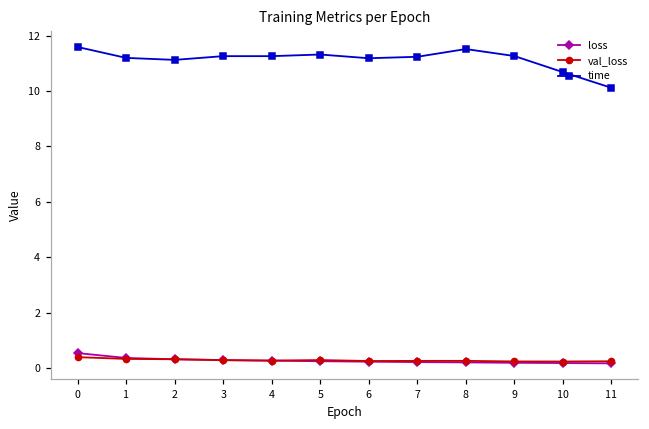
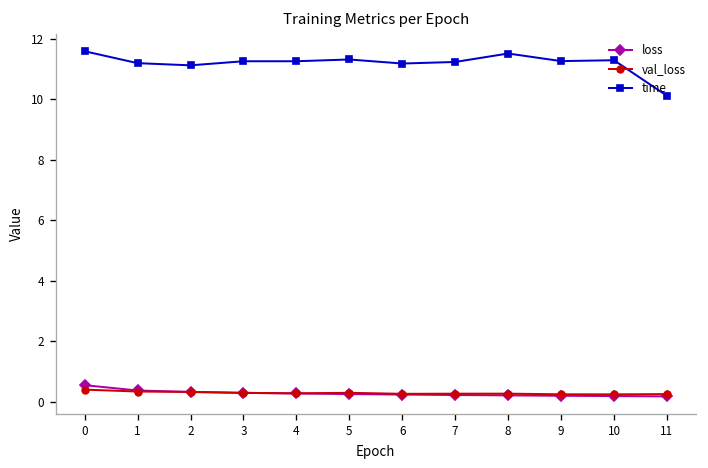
  {
    "loss": {
      "0": 0.5
    },
    "val_loss": {
      "0": 0.4
    },
    "time": {
      "0": 11.6,
      "1": 11.2,
      "2": 11.1,
      "3": 11.3,
      "4": 11.3,
      "5": 11.3,
      "6": 11.2,
      "7": 11.2,
      "8": 11.5,
      "9": 11.3,
-     "10": 10.7,
+     "10": 11.3,
      "11": 10.1
    }
  }
